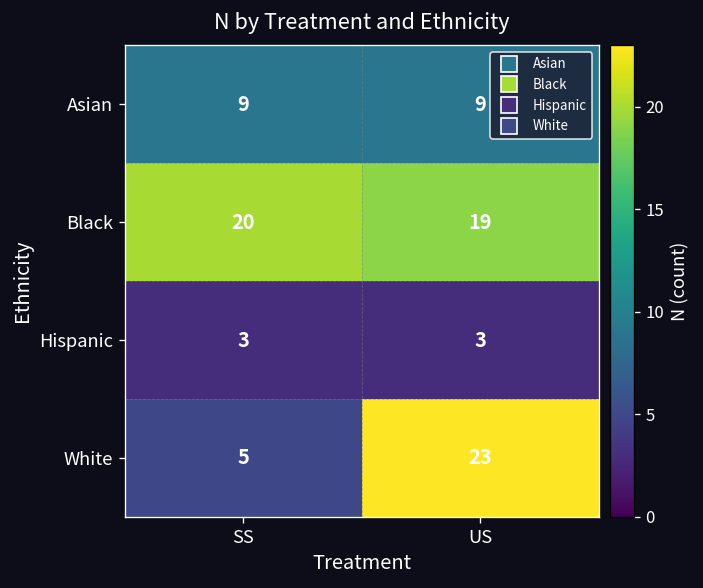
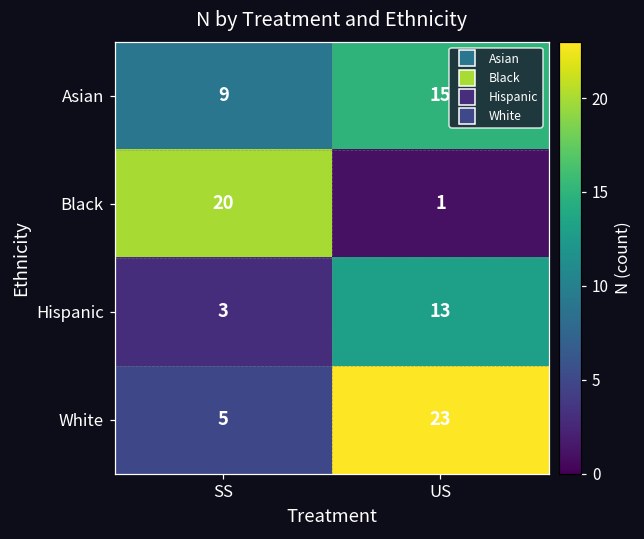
  {
    "Asian": {
      "SS": 9,
-     "US": 9
+     "US": 15
    },
    "Black": {
      "SS": 20,
-     "US": 19
+     "US": 1
    },
    "Hispanic": {
      "SS": 3,
-     "US": 3
+     "US": 13
    },
    "White": {
      "SS": 5,
      "US": 23
    }
  }
